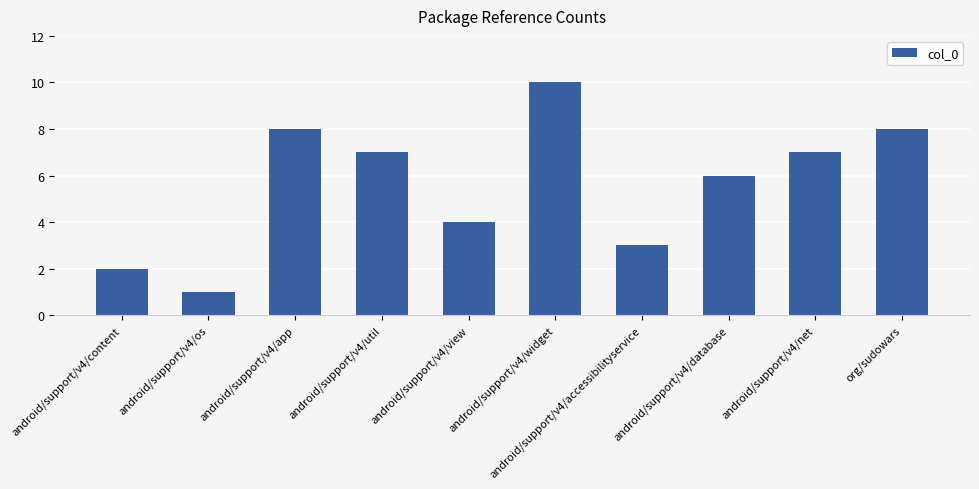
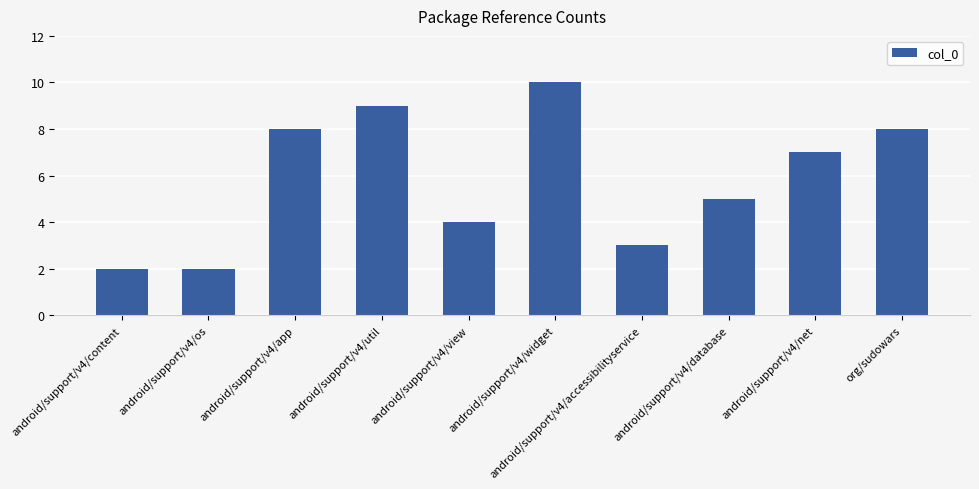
  {
    "android/support/v4/content": 2,
-   "android/support/v4/os": 1,
+   "android/support/v4/os": 2,
    "android/support/v4/app": 8,
-   "android/support/v4/util": 7,
+   "android/support/v4/util": 9,
    "android/support/v4/view": 4,
    "android/support/v4/widget": 10,
    "android/support/v4/accessibilityservice": 3,
-   "android/support/v4/database": 6,
+   "android/support/v4/database": 5,
    "android/support/v4/net": 7,
    "org/sudowars": 8
  }
